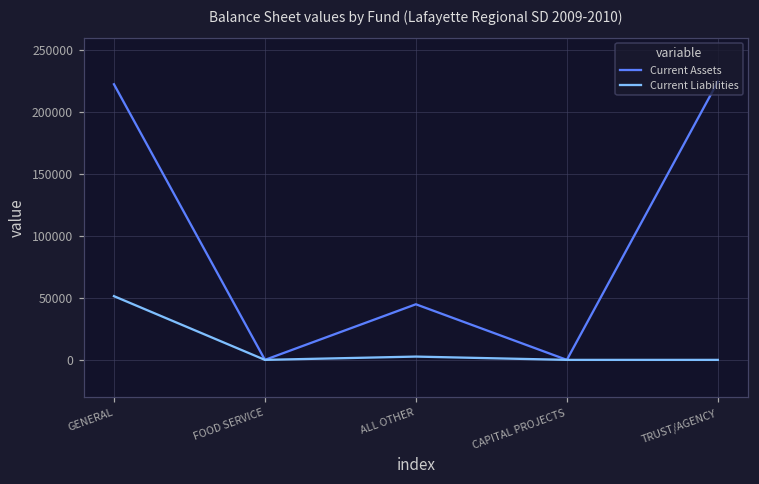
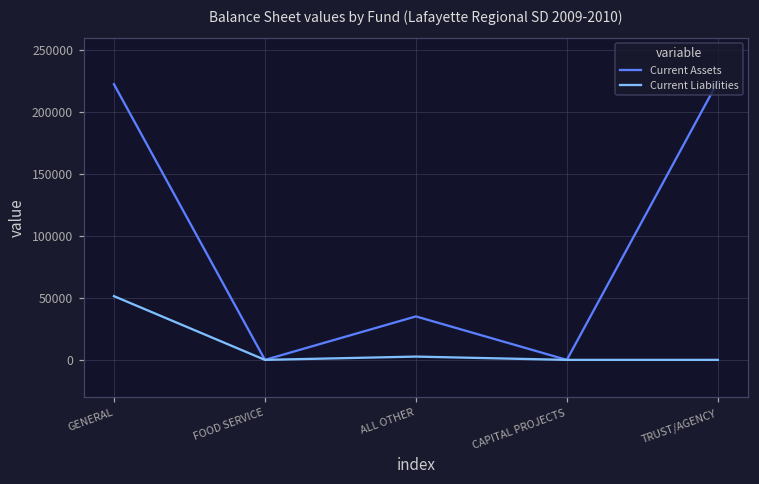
  {
    "Current Assets": {
      "GENERAL": 222000,
-     "ALL OTHER": 45000
+     "ALL OTHER": 35000
    },
    "Current Liabilities": {
      "GENERAL": 51000,
      "ALL OTHER": 3000,
      "TRUST/AGENCY": 0
    }
  }
